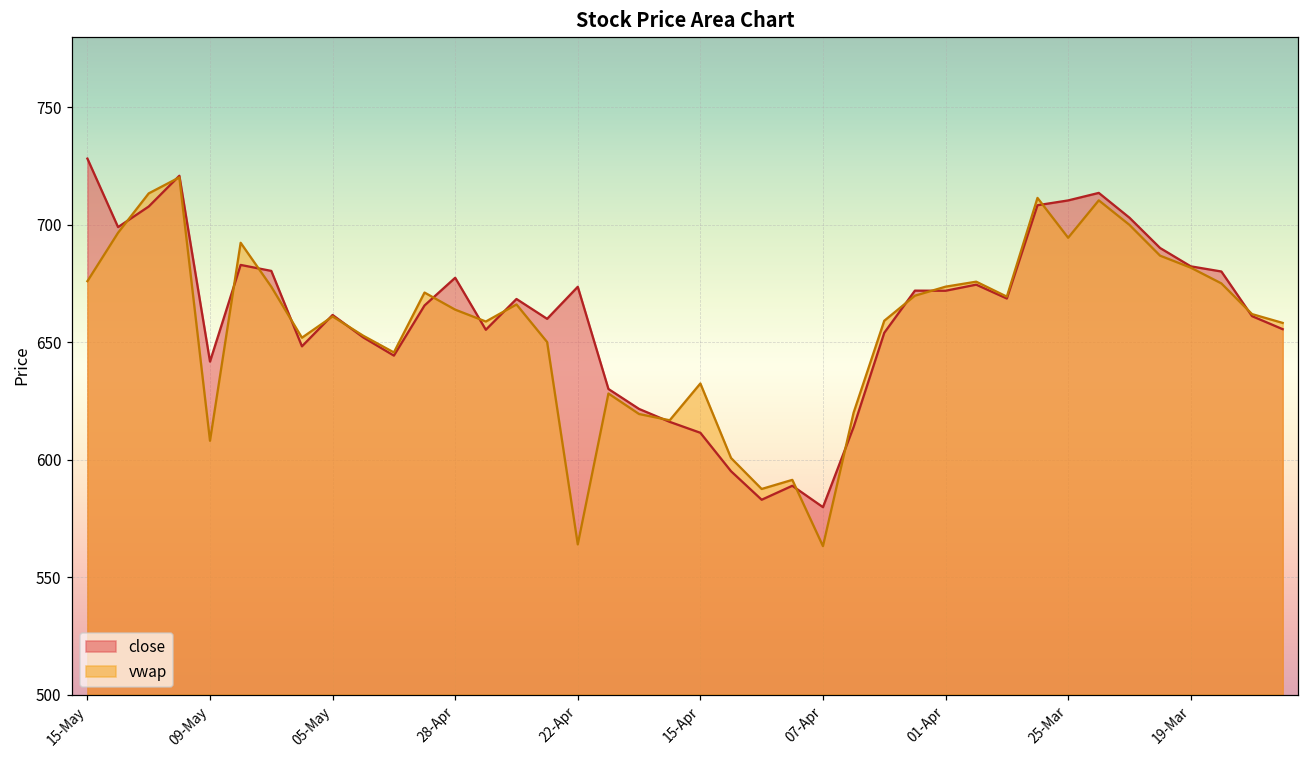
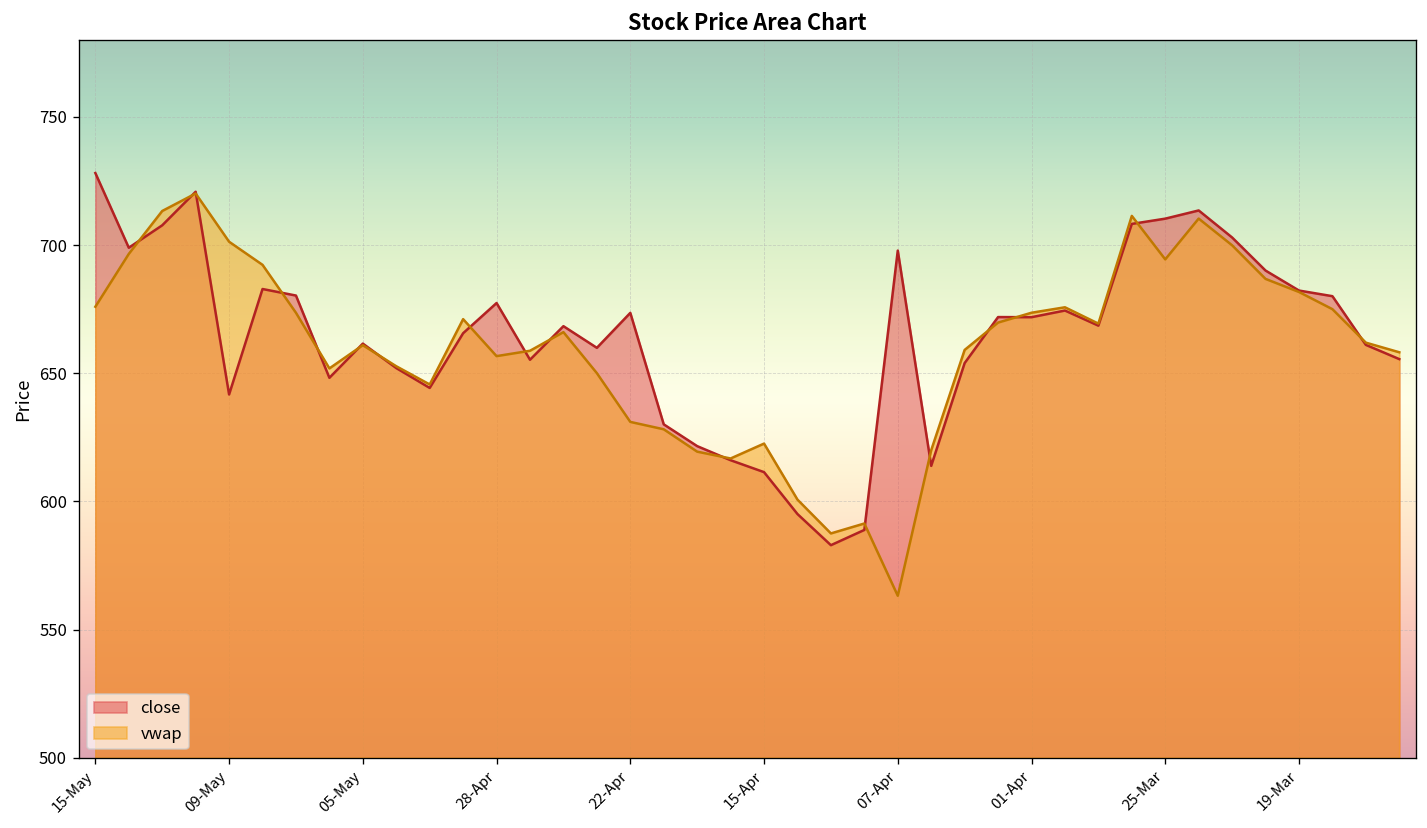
  {
    "close": {
      "15-May": 728,
      "09-May": 642,
      "28-Apr": 677,
      "22-Apr": 674,
      "15-Apr": 611,
-     "07-Apr": 580,
+     "07-Apr": 698,
      "01-Apr": 672,
      "25-Mar": 710
    },
    "vwap": {
      "15-May": 676,
-     "09-May": 608,
-     "28-Apr": 664,
-     "22-Apr": 564,
-     "15-Apr": 632,
+     "09-May": 701,
+     "28-Apr": 657,
+     "22-Apr": 631,
+     "15-Apr": 623,
      "07-Apr": 563,
      "01-Apr": 674,
      "25-Mar": 694
    }
  }
